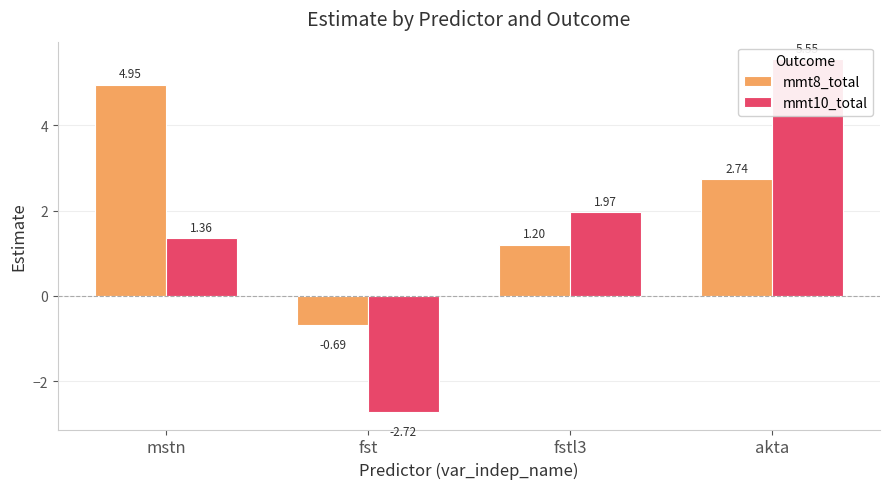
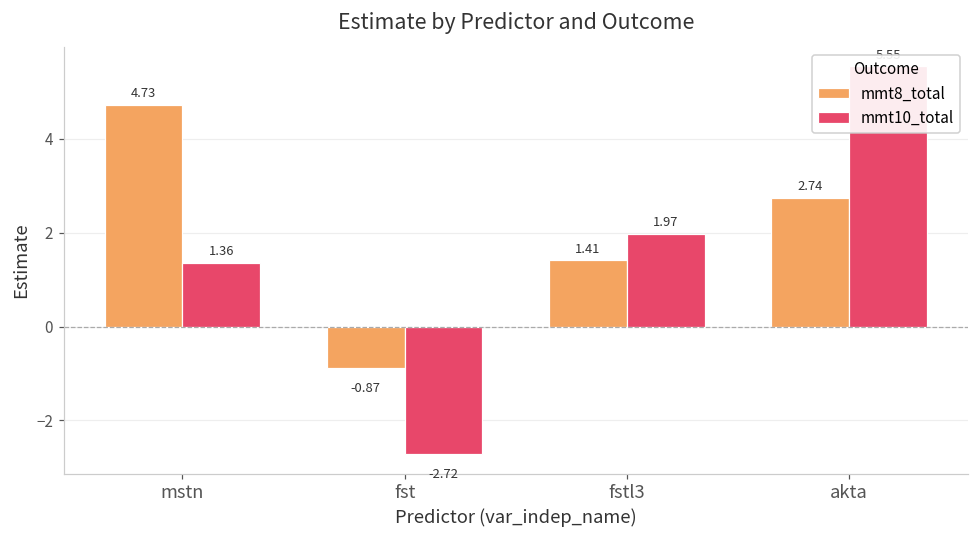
  {
    "mmt8_total": {
-     "mstn": 4.95,
-     "fst": -0.69,
-     "fstl3": 1.20,
+     "mstn": 4.73,
+     "fst": -0.87,
+     "fstl3": 1.41,
      "akta": 2.74
    },
    "mmt10_total": {
      "mstn": 1.36,
      "fst": -2.72,
      "fstl3": 1.97
    }
  }
